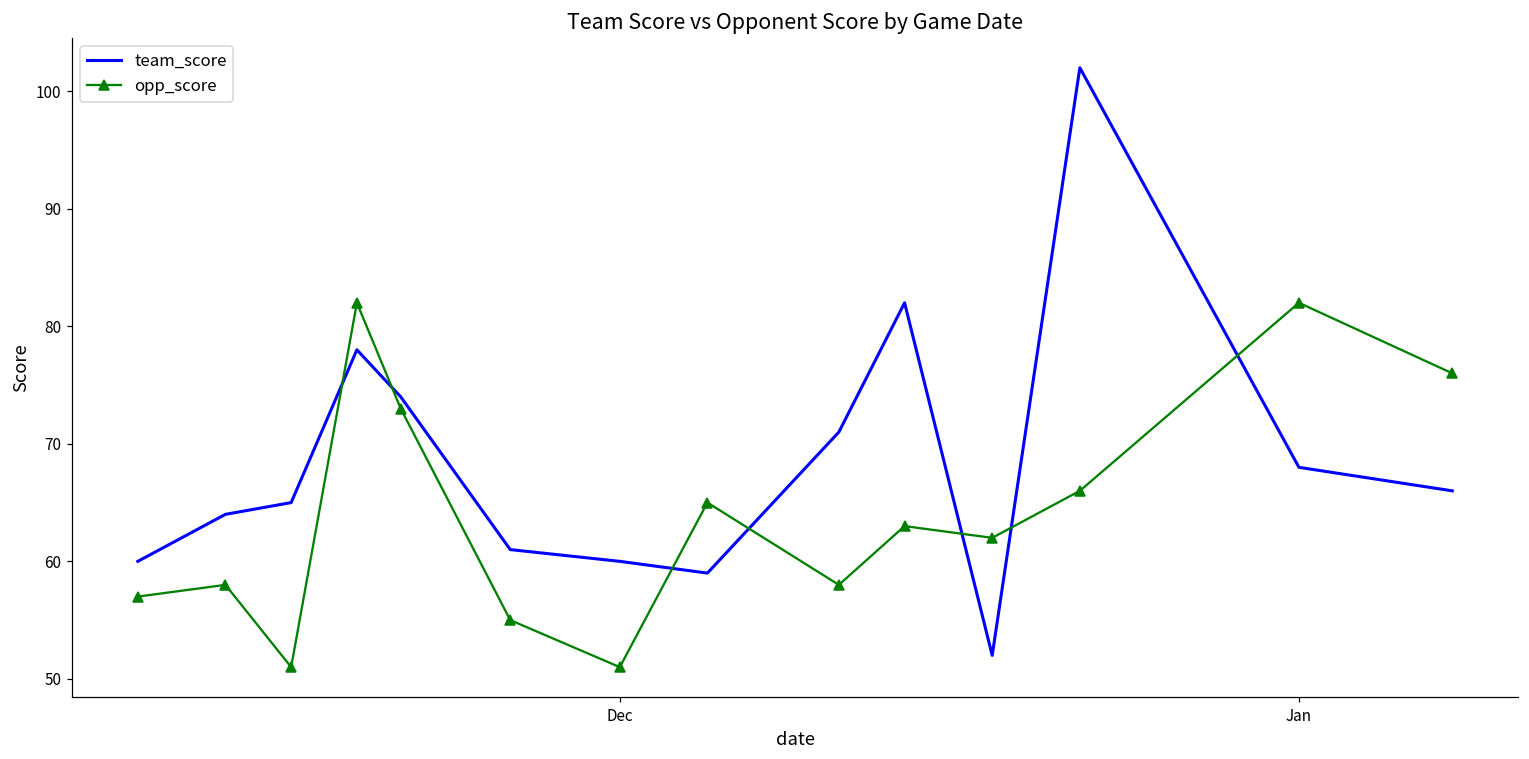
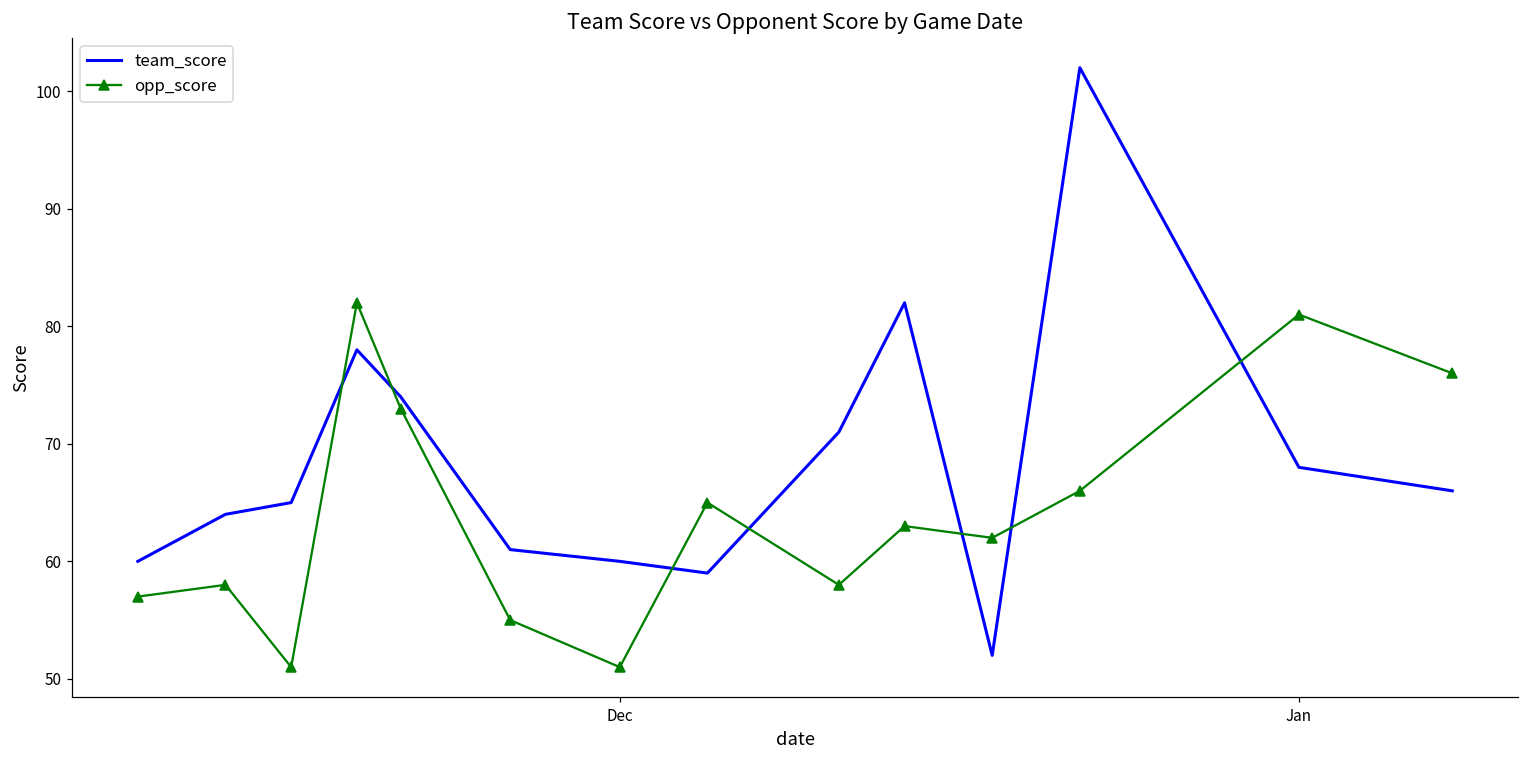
  {
    "team_score": {
      "Dec": 60,
      "Jan": 68
    },
    "opp_score": {
      "Dec": 51,
-     "Jan": 82
+     "Jan": 81
    }
  }
